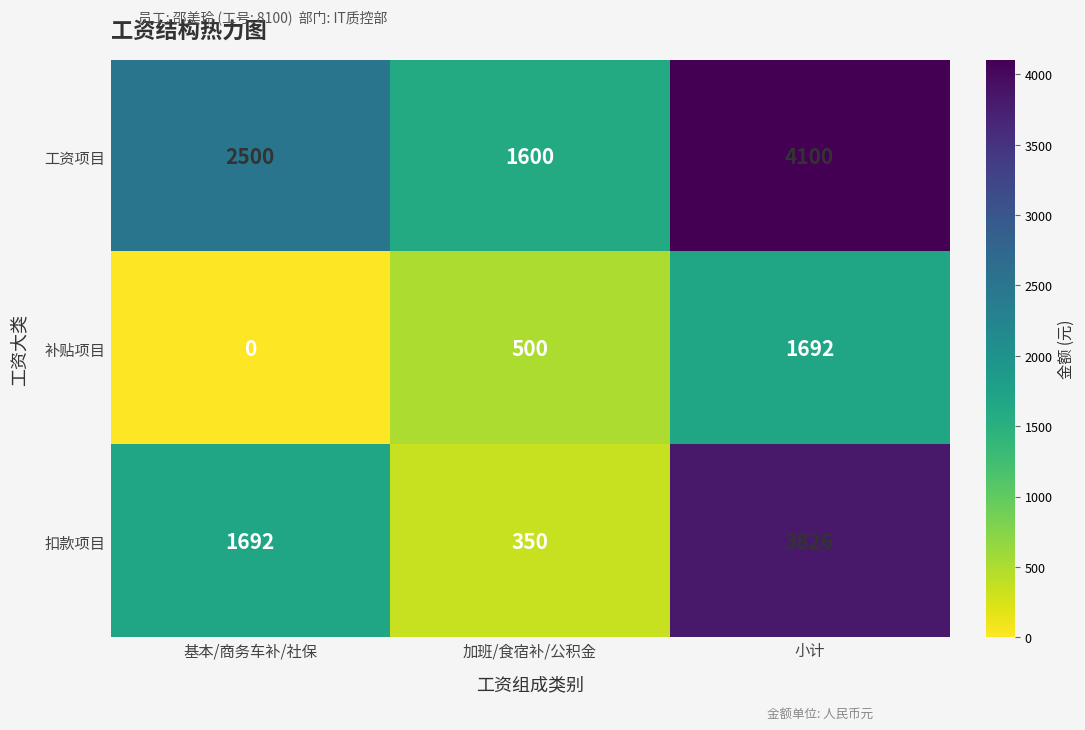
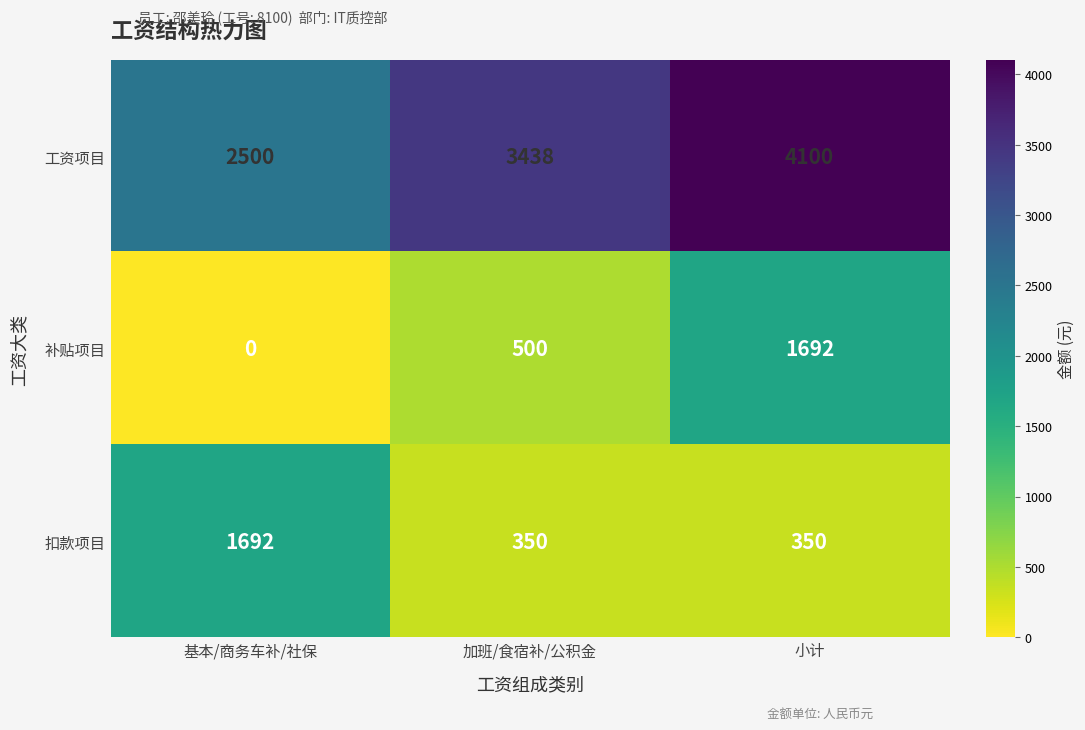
  {
    "工资项目": {
-     "加班/食宿补/公积金": 1600
+     "加班/食宿补/公积金": 3438
    },
    "扣款项目": {
-     "小计": 3826
+     "小计": 350
    }
  }
